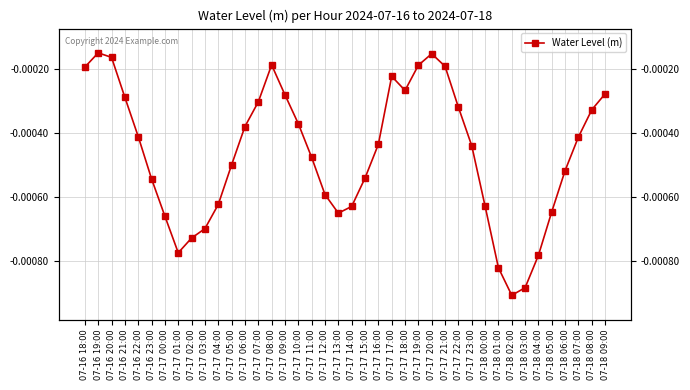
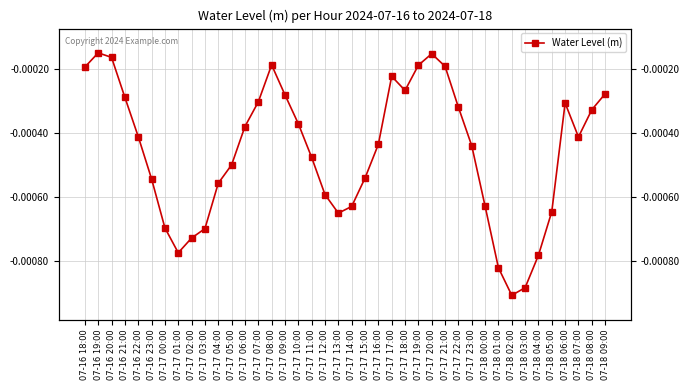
  {
    "07-16 18:00": -0.00019,
    "07-16 20:00": -0.00016,
    "07-16 21:00": -0.00029,
    "07-16 22:00": -0.00041,
    "07-16 23:00": -0.00054,
-   "07-17 00:00": -0.00066,
+   "07-17 00:00": -0.00070,
    "07-17 01:00": -0.00078,
    "07-17 02:00": -0.00073,
    "07-17 03:00": -0.00070,
-   "07-17 04:00": -0.00062,
+   "07-17 04:00": -0.00056,
    "07-17 05:00": -0.00050,
    "07-17 06:00": -0.00038,
    "07-17 07:00": -0.00030,
    "07-17 08:00": -0.00019,
    "07-17 09:00": -0.00028,
    "07-17 10:00": -0.00037,
    "07-17 11:00": -0.00048,
    "07-17 12:00": -0.00059,
    "07-17 13:00": -0.00065,
    "07-17 14:00": -0.00063,
    "07-17 15:00": -0.00054,
    "07-17 16:00": -0.00044,
    "07-17 17:00": -0.00022,
    "07-17 18:00": -0.00027,
    "07-17 19:00": -0.00019,
    "07-17 20:00": -0.00015,
    "07-17 21:00": -0.00019,
    "07-17 22:00": -0.00032,
    "07-17 23:00": -0.00044,
    "07-18 00:00": -0.00063,
    "07-18 01:00": -0.00082,
    "07-18 02:00": -0.00091,
    "07-18 03:00": -0.00088,
    "07-18 04:00": -0.00078,
    "07-18 05:00": -0.00065,
-   "07-18 06:00": -0.00052,
+   "07-18 06:00": -0.00031,
    "07-18 07:00": -0.00041,
    "07-18 08:00": -0.00033,
    "07-18 09:00": -0.00028
  }
